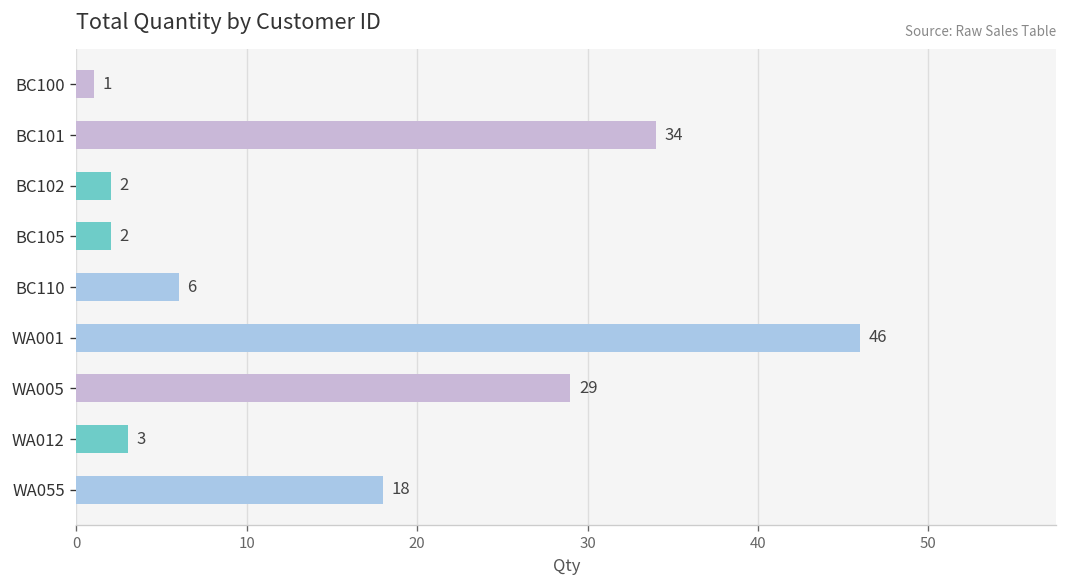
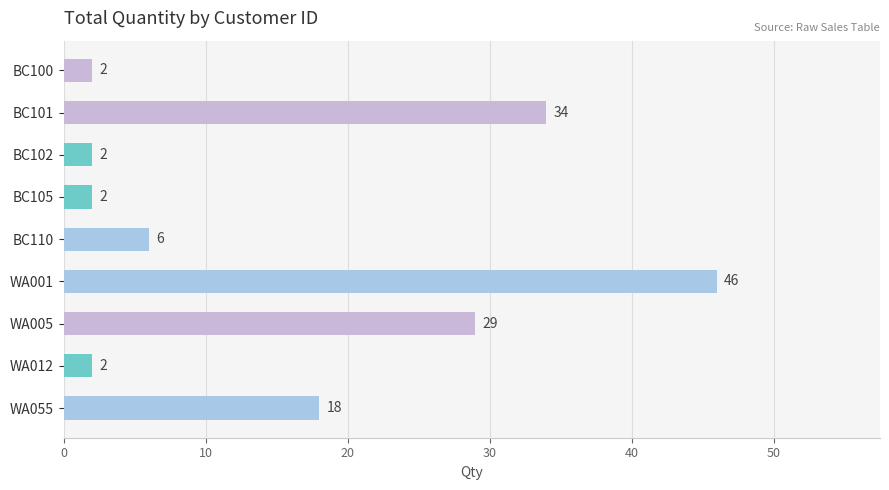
  {
-   "BC100": 1,
+   "BC100": 2,
    "BC101": 34,
    "BC102": 2,
    "BC105": 2,
    "BC110": 6,
    "WA001": 46,
    "WA005": 29,
-   "WA012": 3,
+   "WA012": 2,
    "WA055": 18
  }
